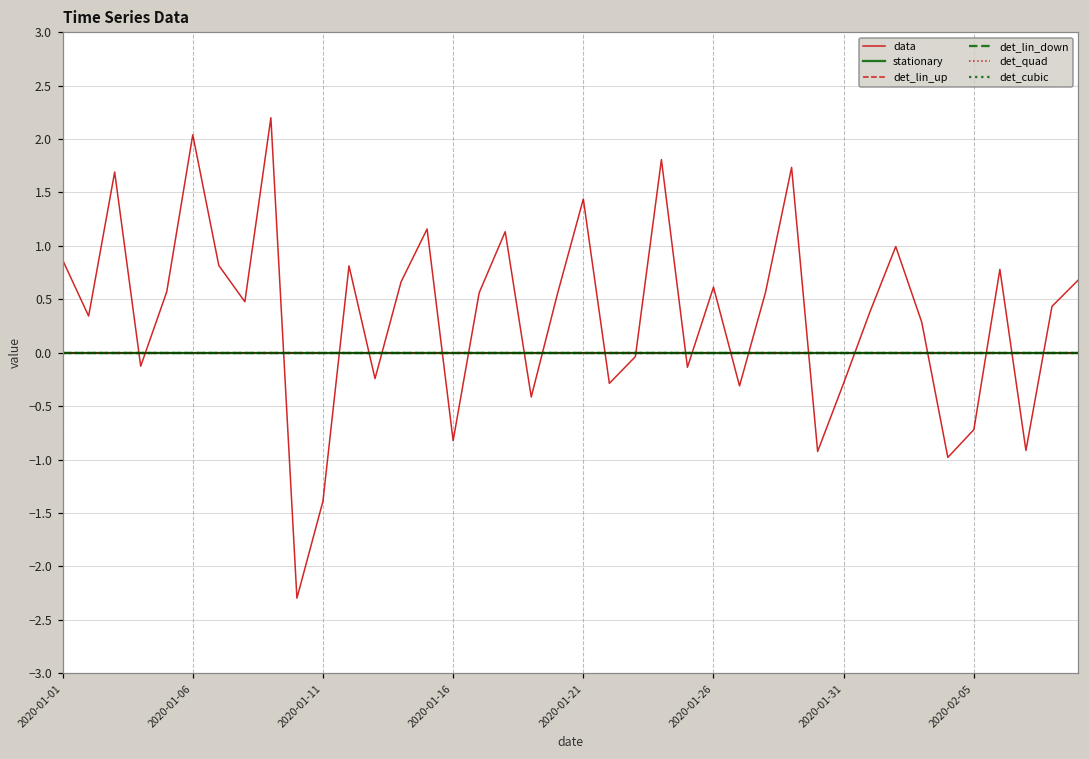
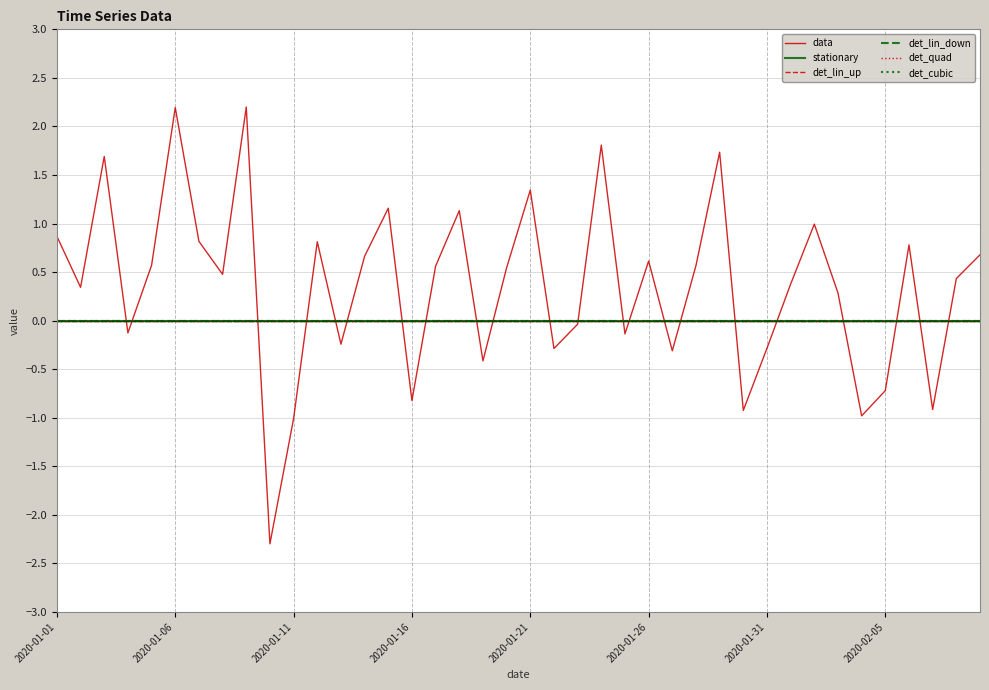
  {
    "data": {
      "2020-01-01": 0.9,
-     "2020-01-06": 2.0,
-     "2020-01-11": -1.4,
+     "2020-01-06": 2.2,
+     "2020-01-11": -1.0,
      "2020-01-16": -0.8,
-     "2020-01-21": 1.4,
+     "2020-01-21": 1.3,
      "2020-01-26": 0.6,
      "2020-01-31": -0.3,
      "2020-02-05": -0.7
    },
    "det_cubic": {
      "2020-01-01": 0.0,
      "2020-01-06": 0.0,
      "2020-01-11": 0.0,
      "2020-01-16": 0.0,
      "2020-01-21": 0.0,
      "2020-01-26": 0.0,
      "2020-01-31": 0.0,
      "2020-02-05": 0.0
    }
  }
